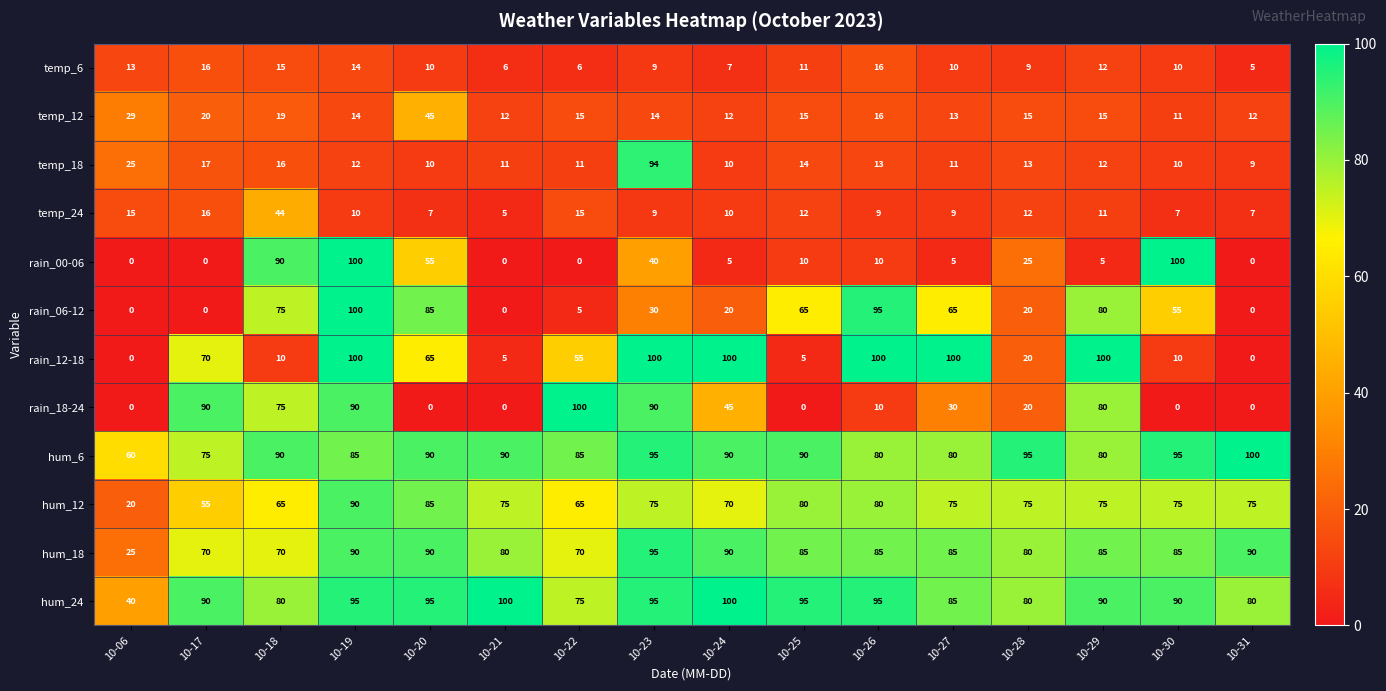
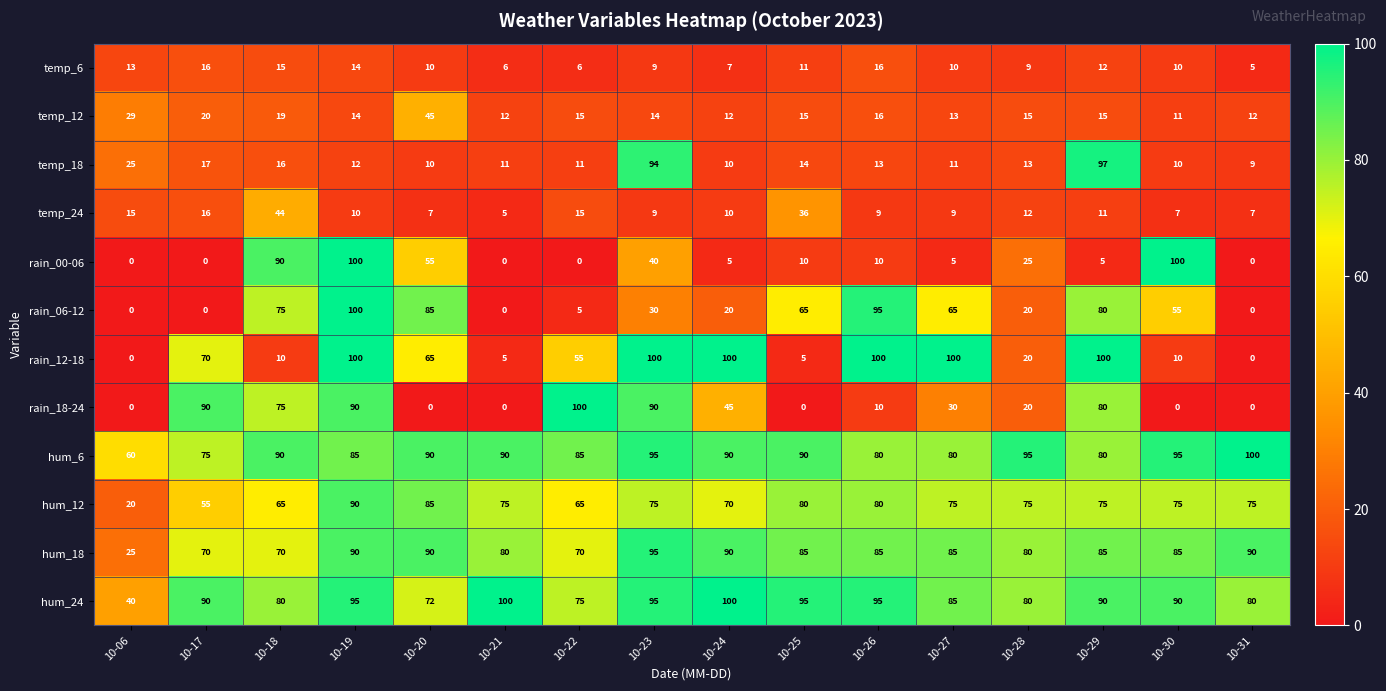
  {
    "temp_6": {
      "10-06": 13,
      "10-17": 16,
      "10-18": 15,
      "10-19": 14,
      "10-20": 10,
      "10-21": 6,
      "10-22": 6,
      "10-23": 9,
      "10-24": 7,
      "10-25": 11,
      "10-26": 16,
      "10-27": 10,
      "10-28": 9,
      "10-29": 12,
      "10-30": 10,
      "10-31": 5
    },
    "temp_12": {
      "10-06": 29,
      "10-17": 20,
      "10-18": 19,
      "10-19": 14,
      "10-20": 45,
      "10-21": 12,
      "10-22": 15,
      "10-23": 14,
      "10-24": 12,
      "10-25": 15,
      "10-26": 16,
      "10-27": 13,
      "10-28": 15,
      "10-29": 15,
      "10-30": 11,
      "10-31": 12
    },
    "temp_18": {
      "10-06": 25,
      "10-17": 17,
      "10-18": 16,
      "10-19": 12,
      "10-20": 10,
      "10-21": 11,
      "10-22": 11,
      "10-23": 94,
      "10-24": 10,
      "10-25": 14,
      "10-26": 13,
      "10-27": 11,
      "10-28": 13,
-     "10-29": 12,
+     "10-29": 97,
      "10-30": 10,
      "10-31": 9
    },
    "temp_24": {
      "10-06": 15,
      "10-17": 16,
      "10-18": 44,
      "10-19": 10,
      "10-20": 7,
      "10-21": 5,
      "10-22": 15,
      "10-23": 9,
      "10-24": 10,
-     "10-25": 12,
+     "10-25": 36,
      "10-26": 9,
      "10-27": 9,
      "10-28": 12,
      "10-29": 11,
      "10-30": 7,
      "10-31": 7
    },
    "rain_00-06": {
      "10-06": 0,
      "10-17": 0,
      "10-18": 90,
      "10-19": 100,
      "10-20": 55,
      "10-21": 0,
      "10-22": 0,
      "10-23": 40,
      "10-24": 5,
      "10-25": 10,
      "10-26": 10,
      "10-27": 5,
      "10-28": 25,
      "10-29": 5,
      "10-30": 100,
      "10-31": 0
    },
    "rain_06-12": {
      "10-06": 0,
      "10-17": 0,
      "10-18": 75,
      "10-19": 100,
      "10-20": 85,
      "10-21": 0,
      "10-22": 5,
      "10-23": 30,
      "10-24": 20,
      "10-25": 65,
      "10-26": 95,
      "10-27": 65,
      "10-28": 20,
      "10-29": 80,
      "10-30": 55,
      "10-31": 0
    },
    "rain_12-18": {
      "10-06": 0,
      "10-17": 70,
      "10-18": 10,
      "10-19": 100,
      "10-20": 65,
      "10-21": 5,
      "10-22": 55,
      "10-23": 100,
      "10-24": 100,
      "10-25": 5,
      "10-26": 100,
      "10-27": 100,
      "10-28": 20,
      "10-29": 100,
      "10-30": 10,
      "10-31": 0
    },
    "rain_18-24": {
      "10-06": 0,
      "10-17": 90,
      "10-18": 75,
      "10-19": 90,
      "10-20": 0,
      "10-21": 0,
      "10-22": 100,
      "10-23": 90,
      "10-24": 45,
      "10-25": 0,
      "10-26": 10,
      "10-27": 30,
      "10-28": 20,
      "10-29": 80,
      "10-30": 0,
      "10-31": 0
    },
    "hum_6": {
      "10-06": 60,
      "10-17": 75,
      "10-18": 90,
      "10-19": 85,
      "10-20": 90,
      "10-21": 90,
      "10-22": 85,
      "10-23": 95,
      "10-24": 90,
      "10-25": 90,
      "10-26": 80,
      "10-27": 80,
      "10-28": 95,
      "10-29": 80,
      "10-30": 95,
      "10-31": 100
    },
    "hum_12": {
      "10-06": 20,
      "10-17": 55,
      "10-18": 65,
      "10-19": 90,
      "10-20": 85,
      "10-21": 75,
      "10-22": 65,
      "10-23": 75,
      "10-24": 70,
      "10-25": 80,
      "10-26": 80,
      "10-27": 75,
      "10-28": 75,
      "10-29": 75,
      "10-30": 75,
      "10-31": 75
    },
    "hum_18": {
      "10-06": 25,
      "10-17": 70,
      "10-18": 70,
      "10-19": 90,
      "10-20": 90,
      "10-21": 80,
      "10-22": 70,
      "10-23": 95,
      "10-24": 90,
      "10-25": 85,
      "10-26": 85,
      "10-27": 85,
      "10-28": 80,
      "10-29": 85,
      "10-30": 85,
      "10-31": 90
    },
    "hum_24": {
      "10-06": 40,
      "10-17": 90,
      "10-18": 80,
      "10-19": 95,
-     "10-20": 95,
+     "10-20": 72,
      "10-21": 100,
      "10-22": 75,
      "10-23": 95,
      "10-24": 100,
      "10-25": 95,
      "10-26": 95,
      "10-27": 85,
      "10-28": 80,
      "10-29": 90,
      "10-30": 90,
      "10-31": 80
    }
  }
